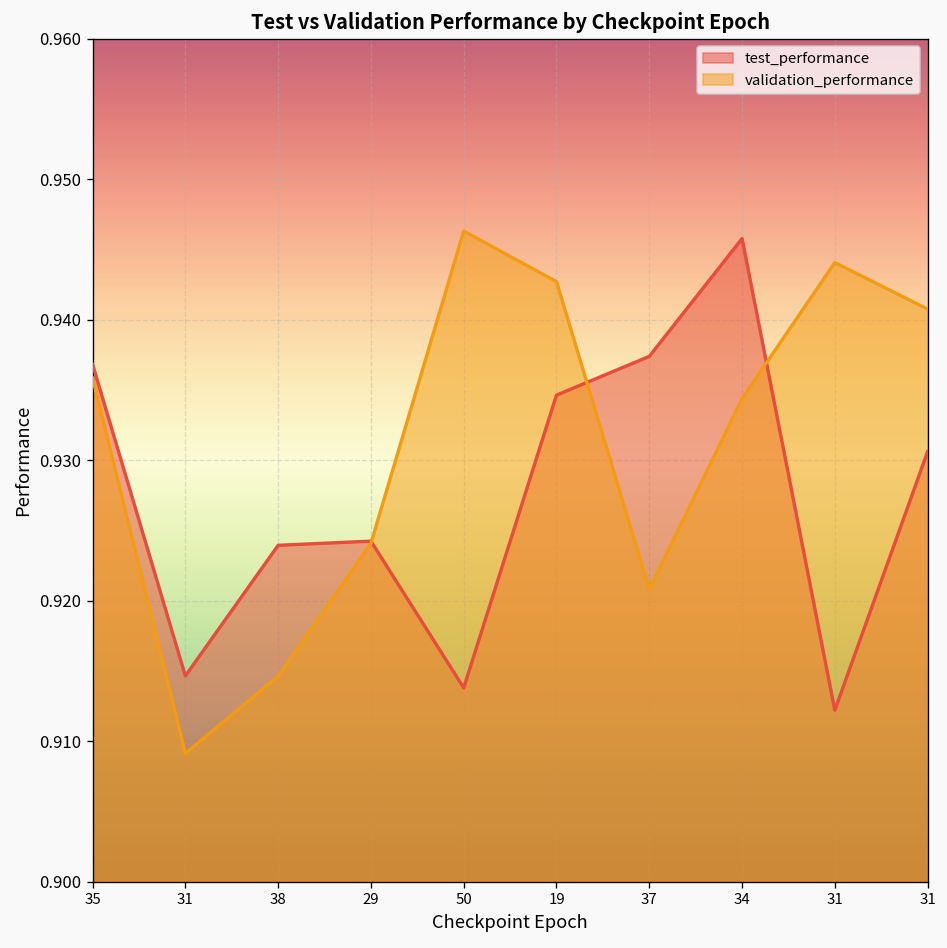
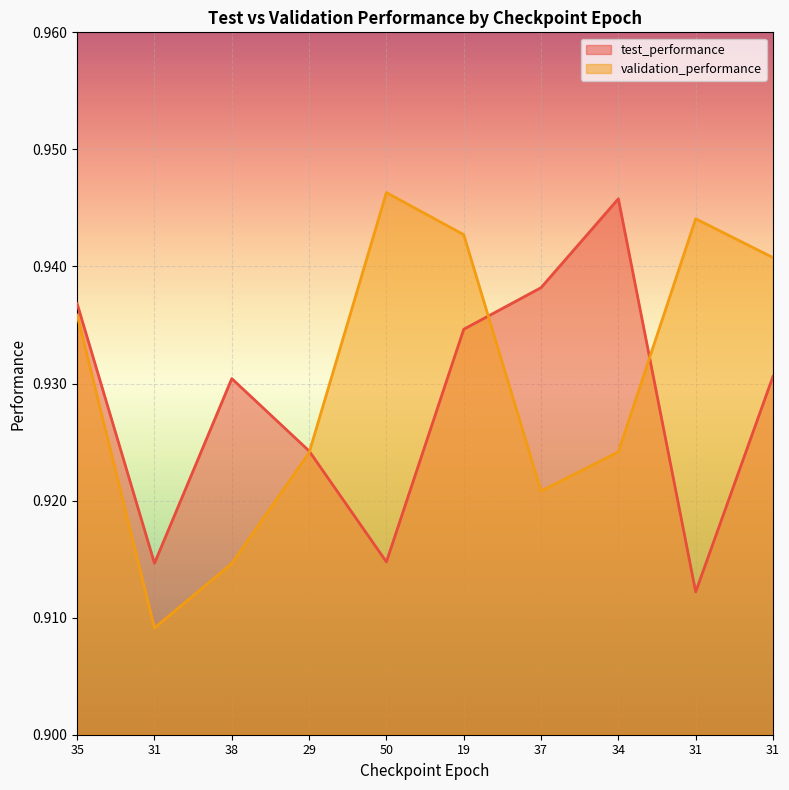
  {
    "test_performance": {
      "35": 0.9368,
-     "38": 0.9239,
-     "50": 0.9138,
+     "38": 0.9304,
+     "50": 0.9148,
      "19": 0.9346,
-     "37": 0.9374,
+     "37": 0.9382,
      "34": 0.9458
    },
    "validation_performance": {
      "35": 0.9358,
      "38": 0.9146,
      "50": 0.9463,
      "19": 0.9427,
      "37": 0.9208,
-     "34": 0.9344
+     "34": 0.9242
    }
  }
